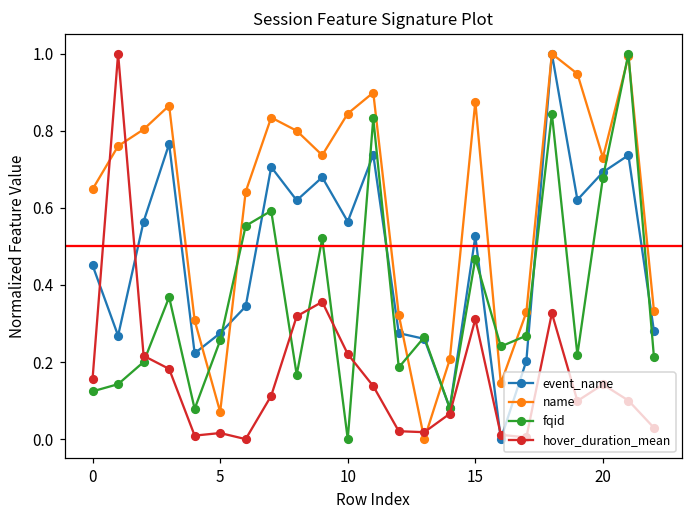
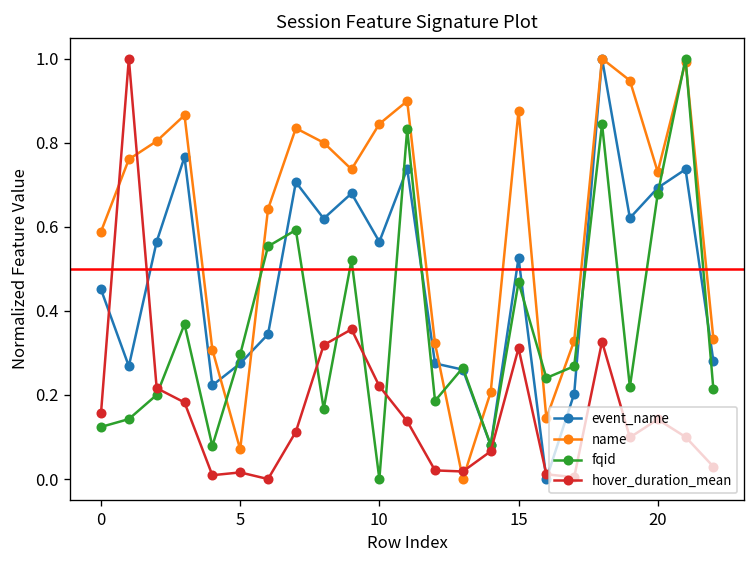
  {
    "event_name": {
      "0": 0.45,
      "5": 0.27,
      "10": 0.56,
      "15": 0.53,
      "20": 0.69
    },
    "name": {
-     "0": 0.65,
+     "0": 0.59,
      "5": 0.07,
      "10": 0.84,
      "15": 0.88,
      "20": 0.73
    },
    "fqid": {
      "0": 0.12,
-     "5": 0.26,
+     "5": 0.30,
      "10": 0.00,
      "15": 0.47,
      "20": 0.68
    },
    "hover_duration_mean": {
      "0": 0.16,
      "5": 0.02,
      "10": 0.22,
      "15": 0.31
    }
  }
